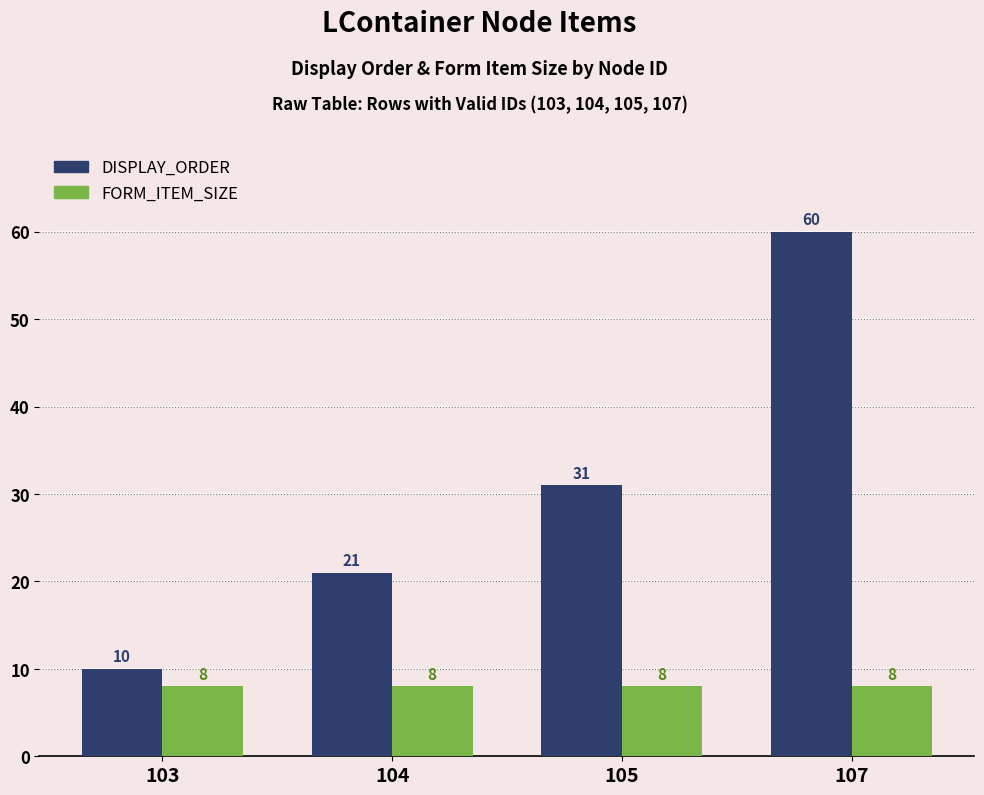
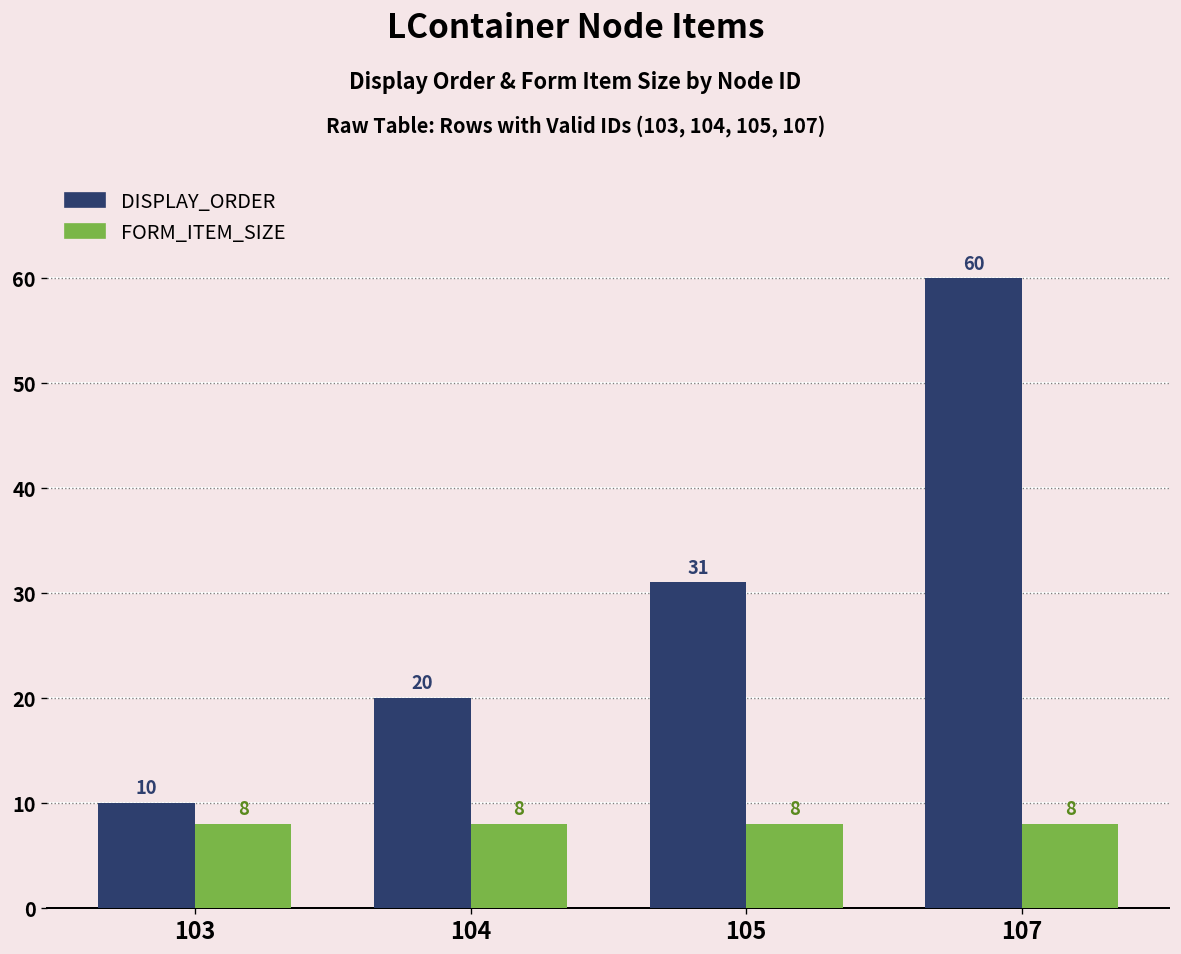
  {
    "DISPLAY_ORDER": {
      "103": 10,
-     "104": 21,
+     "104": 20,
      "105": 31,
      "107": 60
    },
    "FORM_ITEM_SIZE": {
      "103": 8,
      "104": 8,
      "105": 8,
      "107": 8
    }
  }
